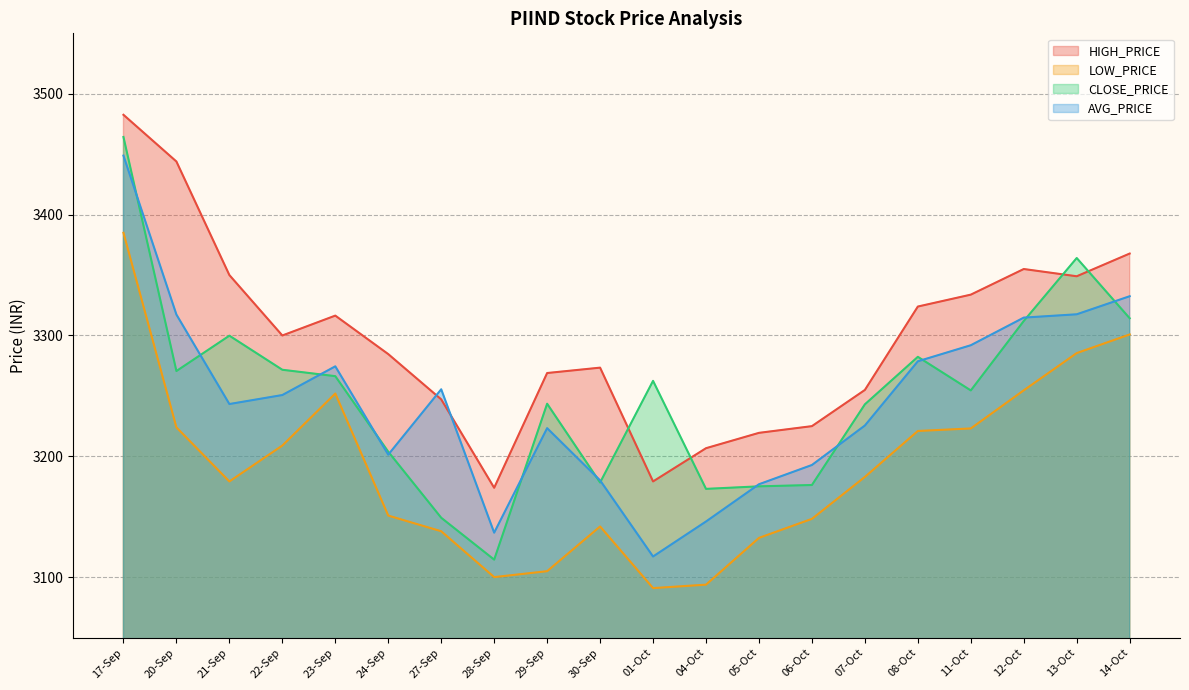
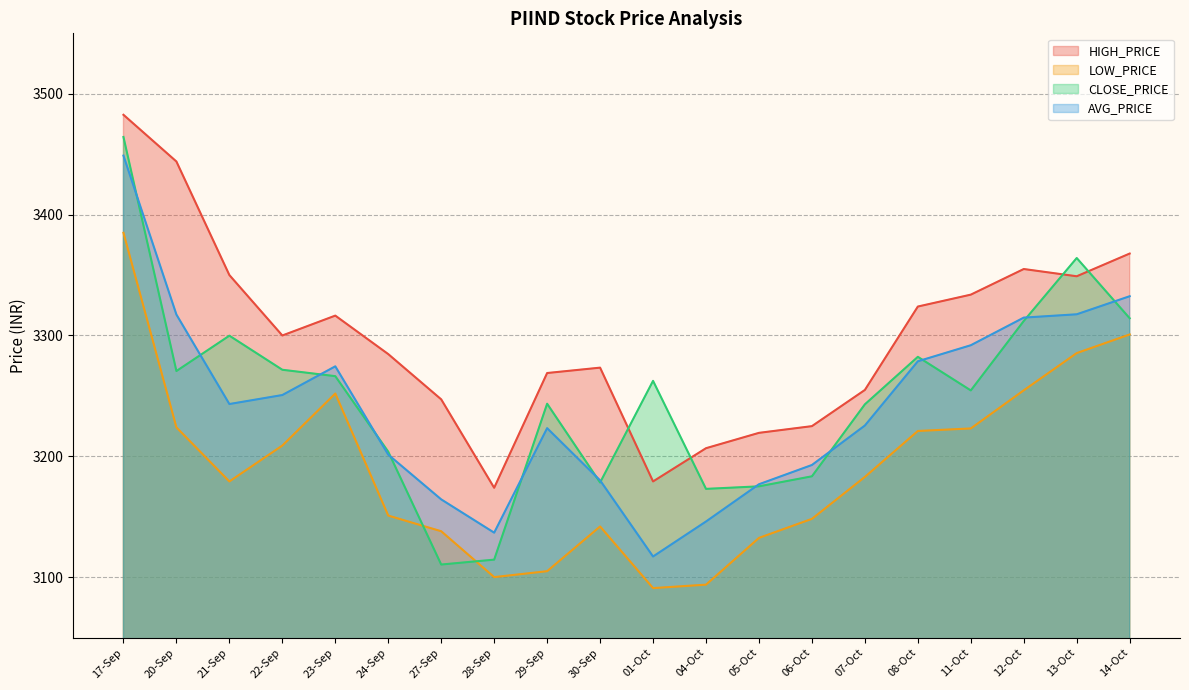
  {
    "CLOSE_PRICE": {
      "17-Sep": 3464,
      "20-Sep": 3271,
      "21-Sep": 3300,
      "22-Sep": 3272,
      "23-Sep": 3266,
      "24-Sep": 3204,
-     "27-Sep": 3149,
+     "27-Sep": 3111,
      "28-Sep": 3115,
      "29-Sep": 3244,
      "01-Oct": 3262,
      "04-Oct": 3173,
-     "06-Oct": 3176,
+     "06-Oct": 3184,
      "07-Oct": 3243,
      "08-Oct": 3282,
      "11-Oct": 3255,
      "12-Oct": 3312,
      "13-Oct": 3364,
      "14-Oct": 3314
    },
    "AVG_PRICE": {
      "17-Sep": 3449,
      "20-Sep": 3317,
      "21-Sep": 3243,
      "22-Sep": 3251,
      "23-Sep": 3274,
      "24-Sep": 3201,
-     "27-Sep": 3256,
+     "27-Sep": 3164,
      "28-Sep": 3137,
      "29-Sep": 3223,
      "01-Oct": 3117,
      "04-Oct": 3146,
      "06-Oct": 3193,
      "07-Oct": 3226,
      "08-Oct": 3279,
      "11-Oct": 3292,
      "12-Oct": 3315,
      "13-Oct": 3318,
      "14-Oct": 3332
    }
  }
